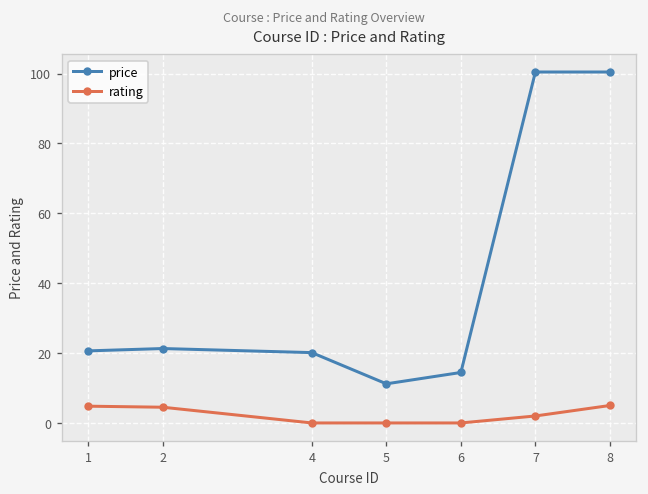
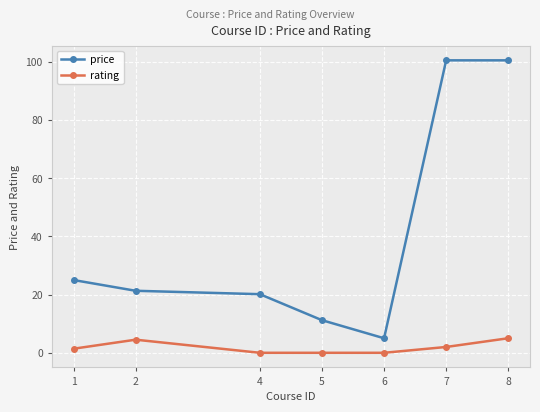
  {
    "price": {
-     "1": 21,
+     "1": 25,
      "2": 21,
      "4": 20,
      "5": 11,
-     "6": 14,
+     "6": 5,
      "7": 100,
      "8": 100
    },
    "rating": {
-     "1": 5,
+     "1": 1,
      "2": 5,
      "4": 0,
      "5": 0,
      "6": 0,
      "7": 2,
      "8": 5
    }
  }
